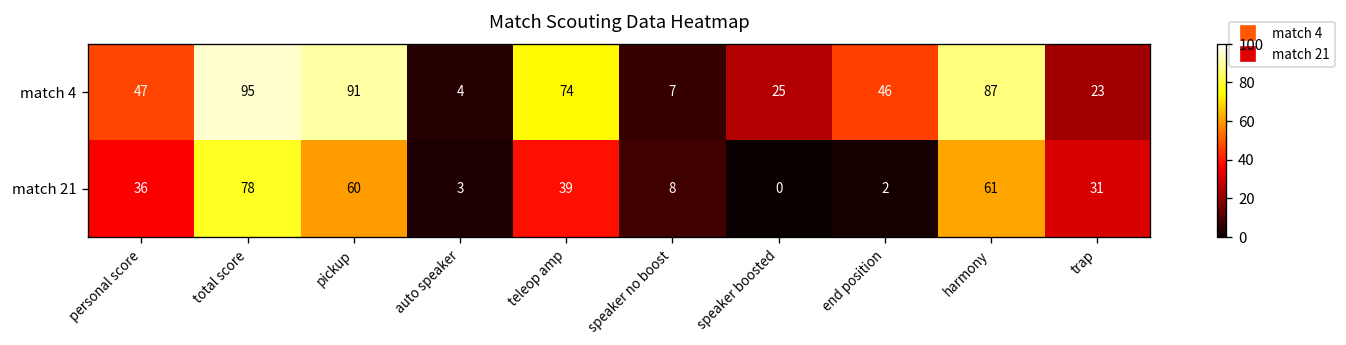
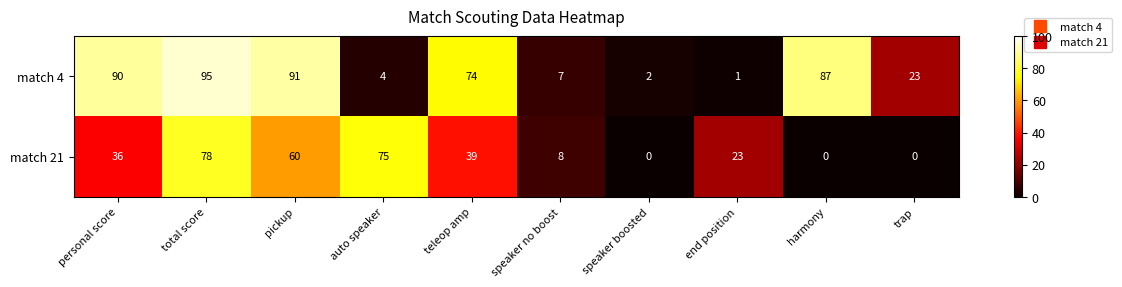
  {
    "match 4": {
-     "personal score": 47,
+     "personal score": 90,
      "total score": 95,
      "pickup": 91,
      "auto speaker": 4,
      "teleop amp": 74,
      "speaker no boost": 7,
-     "speaker boosted": 25,
-     "end position": 46,
+     "speaker boosted": 2,
+     "end position": 1,
      "harmony": 87,
      "trap": 23
    },
    "match 21": {
      "personal score": 36,
      "total score": 78,
      "pickup": 60,
-     "auto speaker": 3,
+     "auto speaker": 75,
      "teleop amp": 39,
      "speaker no boost": 8,
      "speaker boosted": 0,
-     "end position": 2,
-     "harmony": 61,
-     "trap": 31
+     "end position": 23,
+     "harmony": 0,
+     "trap": 0
    }
  }
